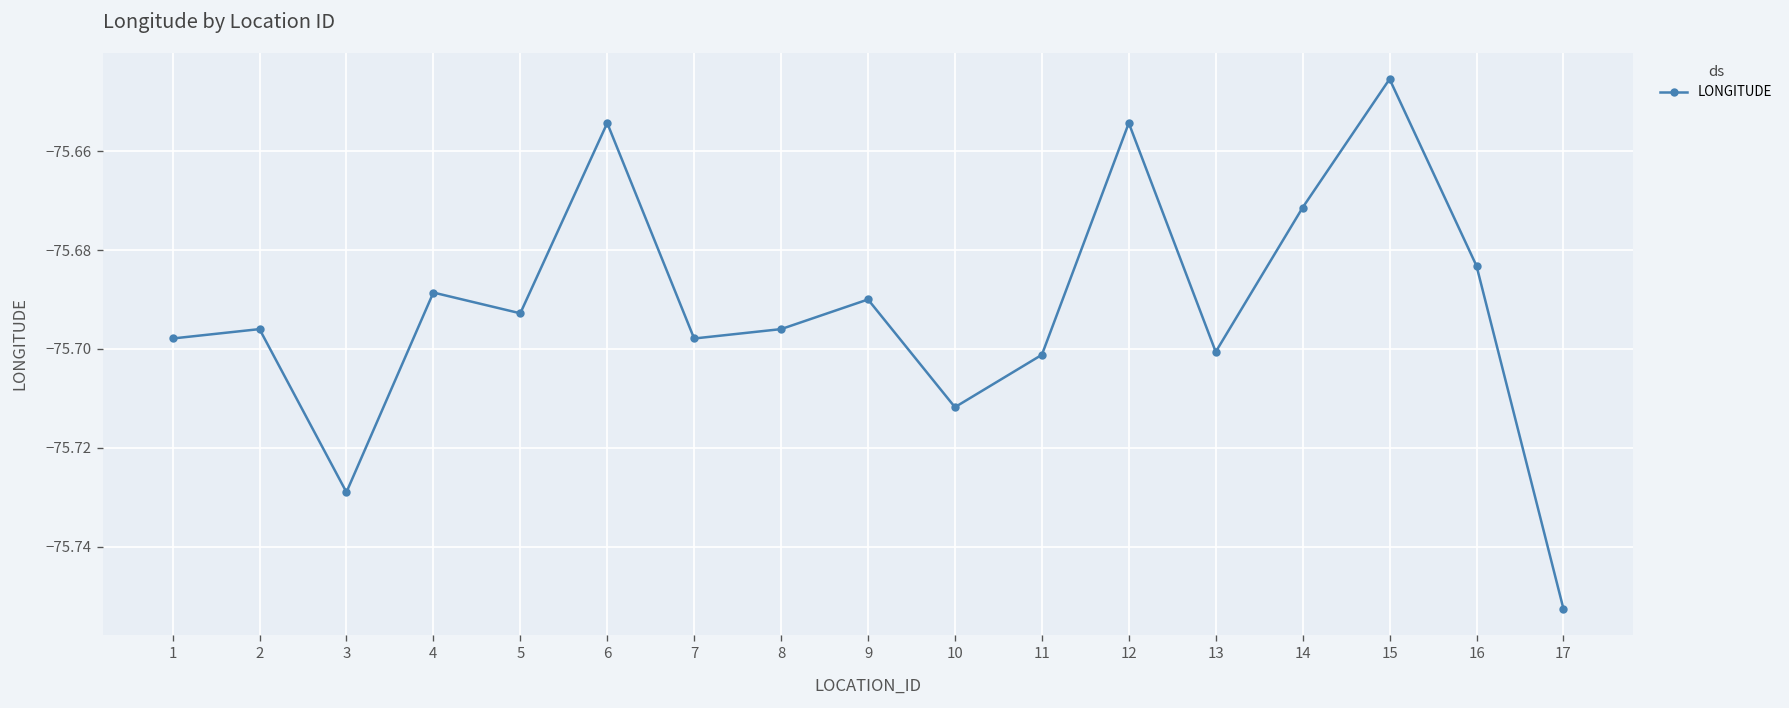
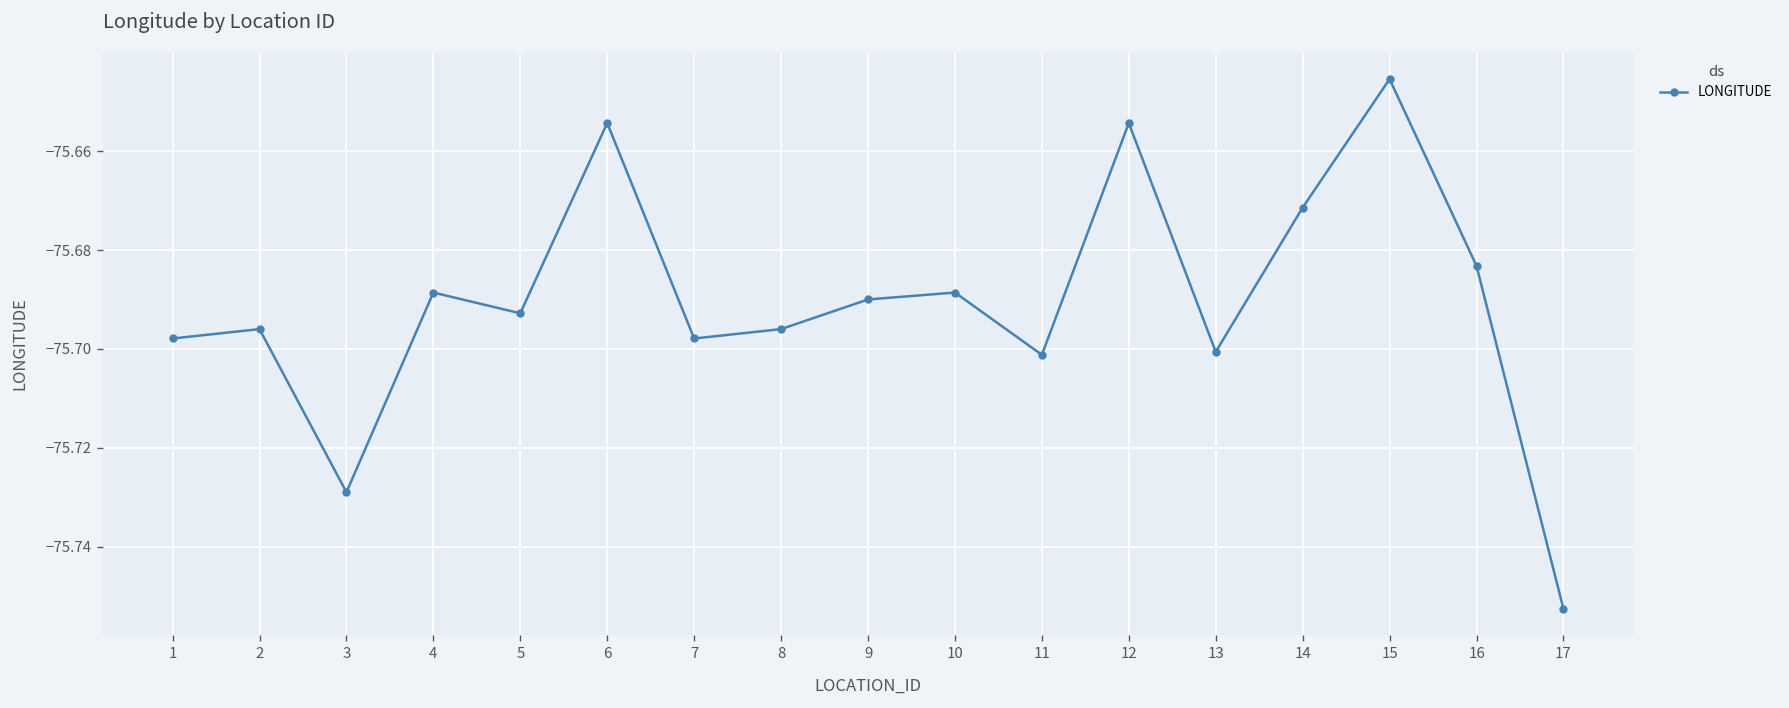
  {
    "1": -75.698,
    "2": -75.696,
    "3": -75.729,
    "4": -75.689,
    "5": -75.693,
    "6": -75.654,
    "7": -75.698,
    "8": -75.696,
    "9": -75.690,
-   "10": -75.712,
+   "10": -75.689,
    "11": -75.701,
    "12": -75.654,
    "13": -75.701,
    "14": -75.671,
    "15": -75.645,
    "16": -75.683,
    "17": -75.753
  }
